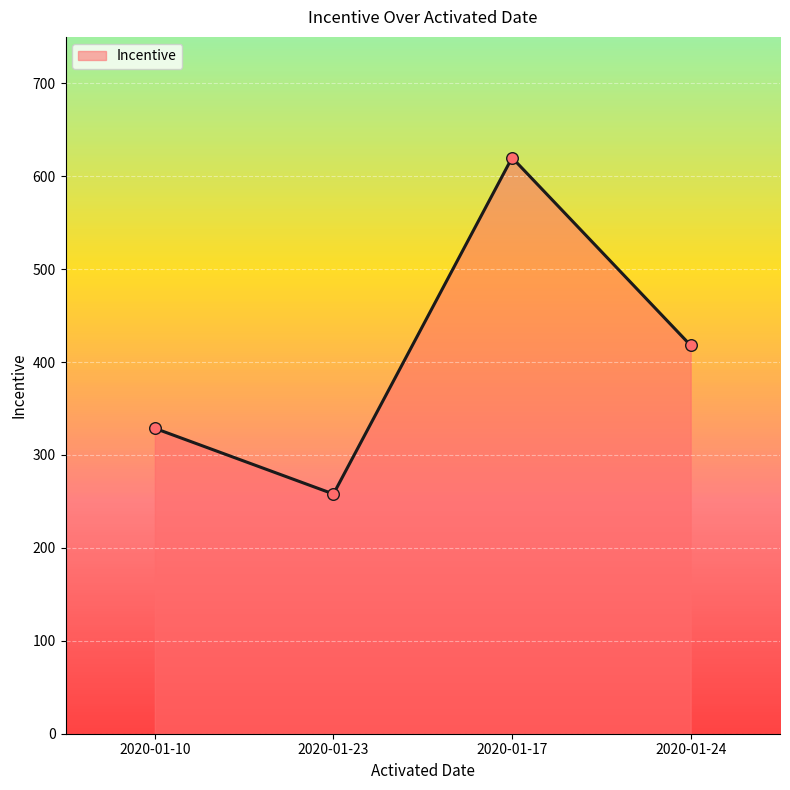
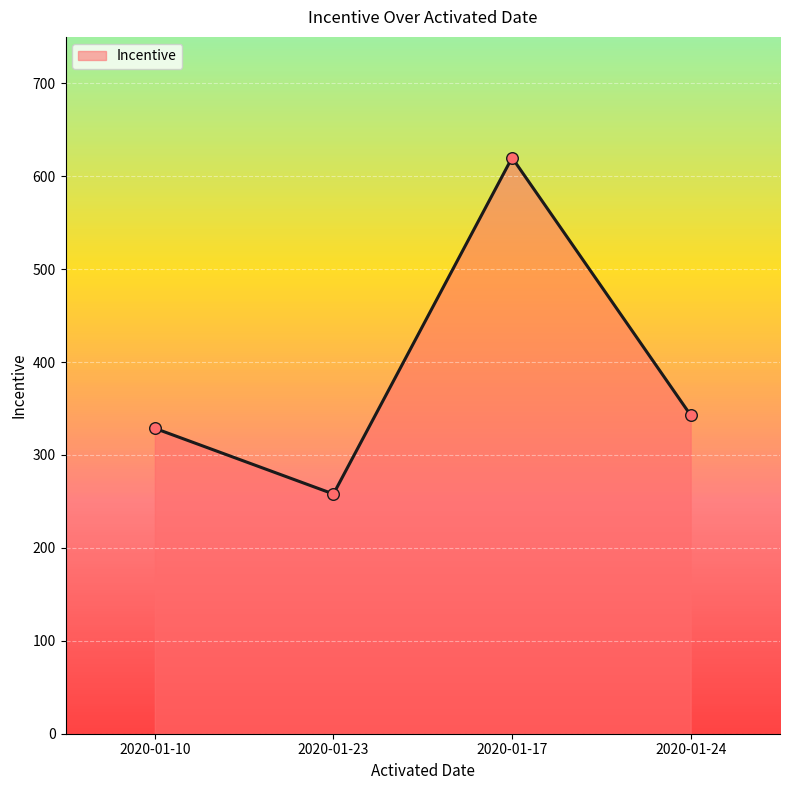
  {
    "2020-01-10": 330,
    "2020-01-23": 260,
    "2020-01-17": 620,
-   "2020-01-24": 420
+   "2020-01-24": 340
  }
